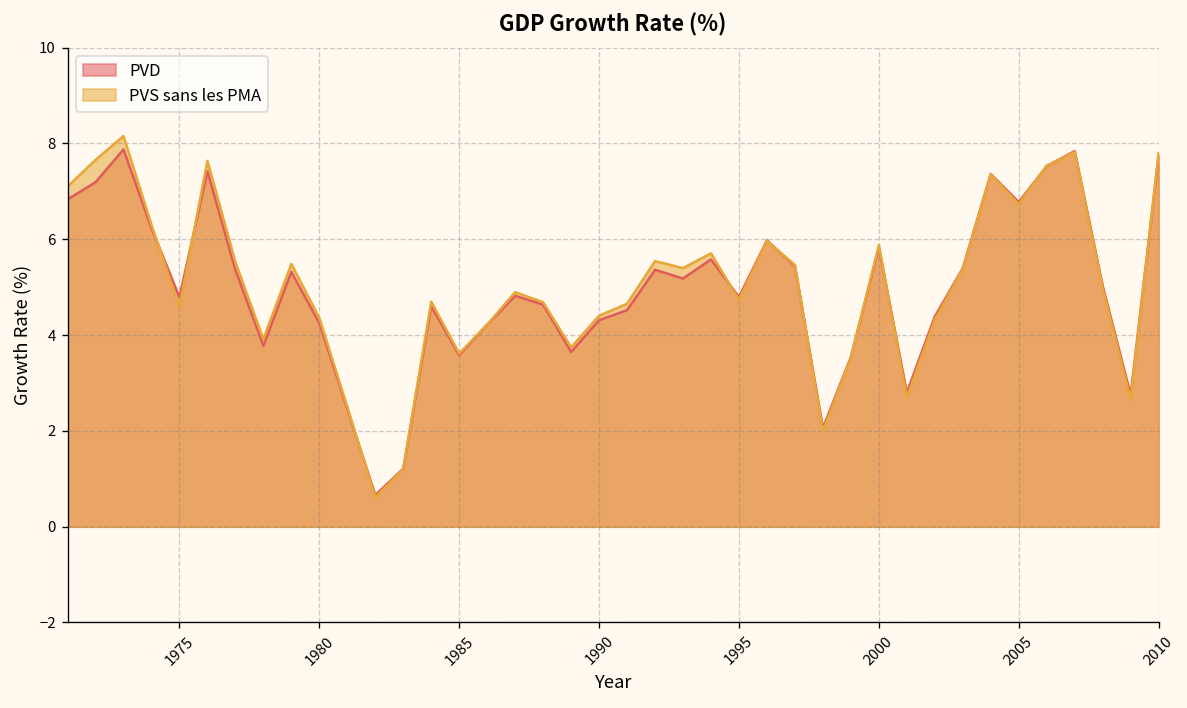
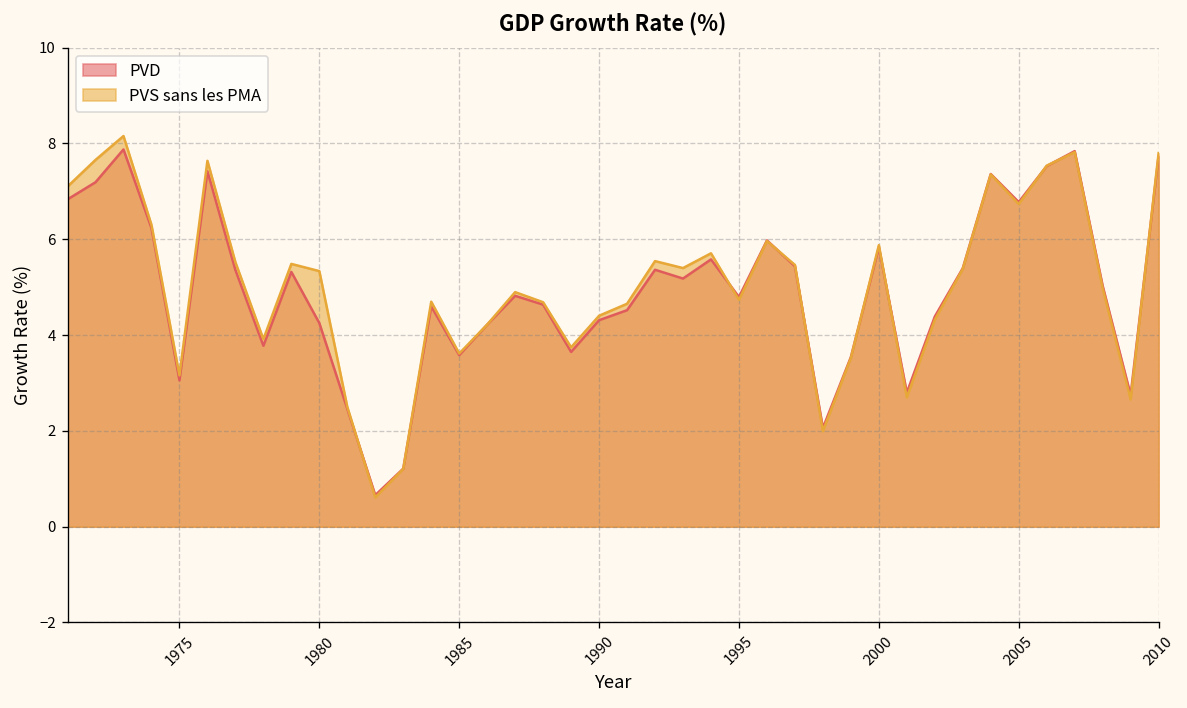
  {
    "PVD": {
-     "1975": 4.8,
+     "1975": 3.1,
      "1980": 4.3,
      "1990": 4.3
    },
    "PVS sans les PMA": {
-     "1975": 4.6,
-     "1980": 4.4,
+     "1975": 3.2,
+     "1980": 5.3,
      "1990": 4.4
    }
  }
